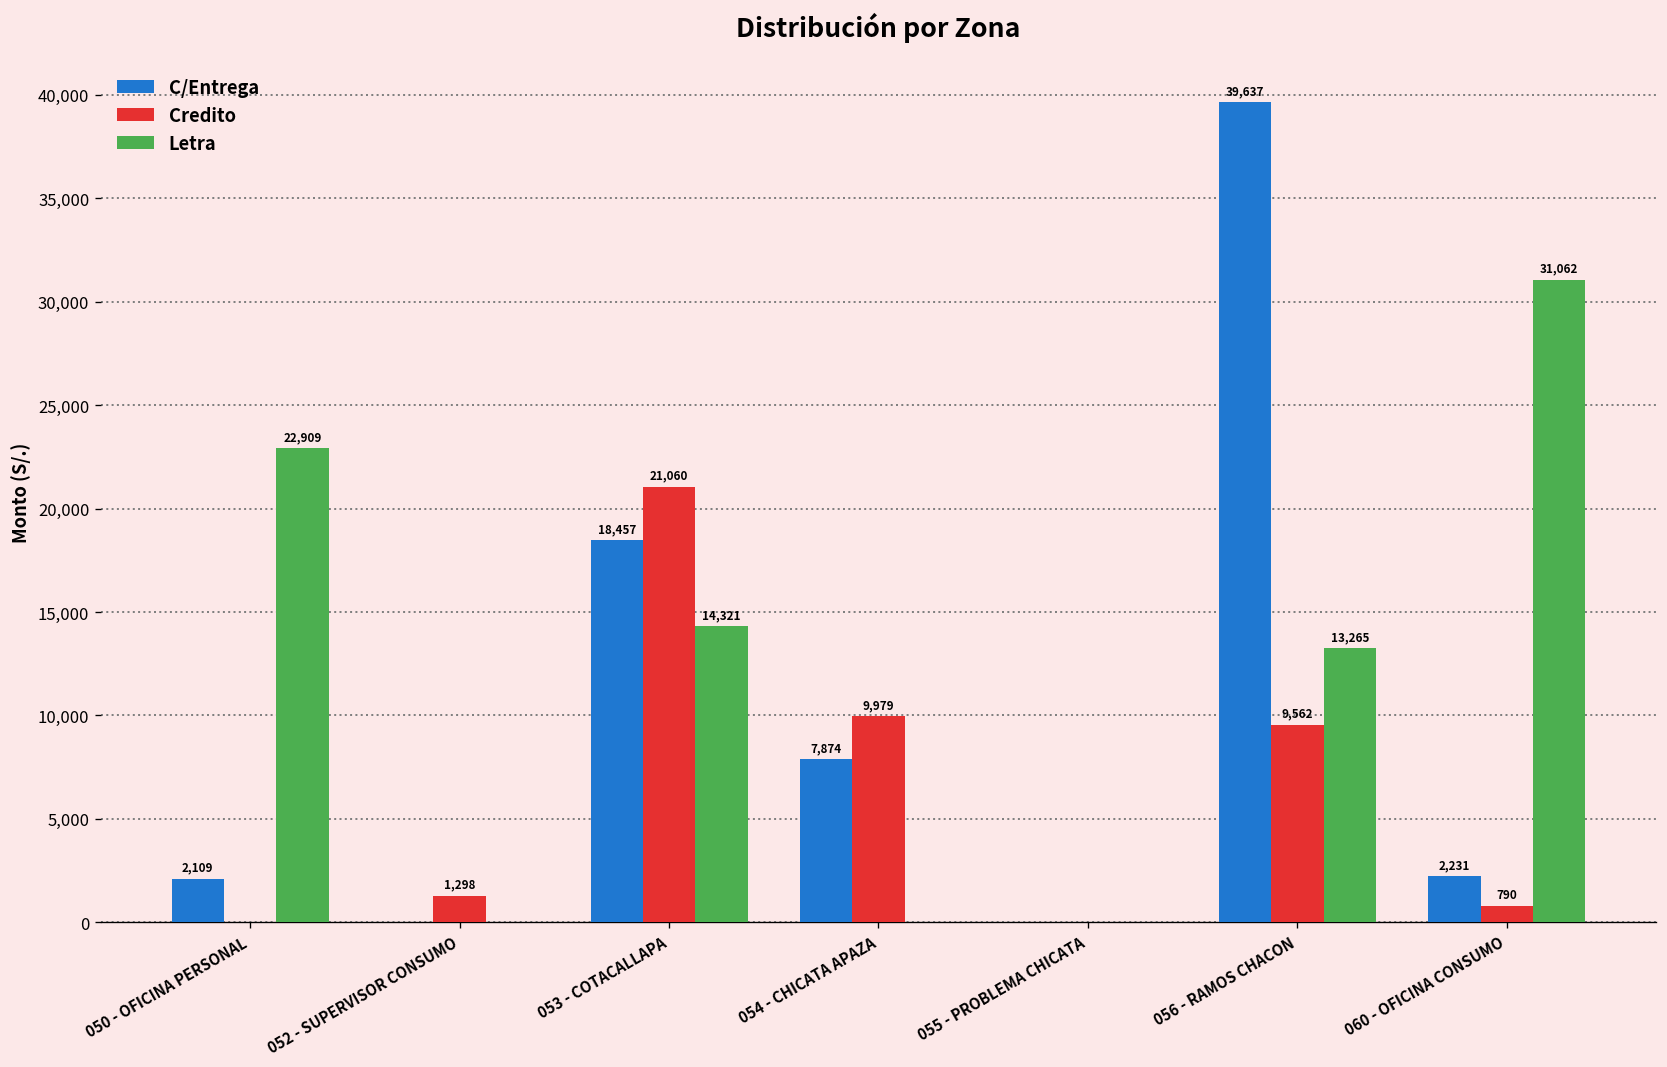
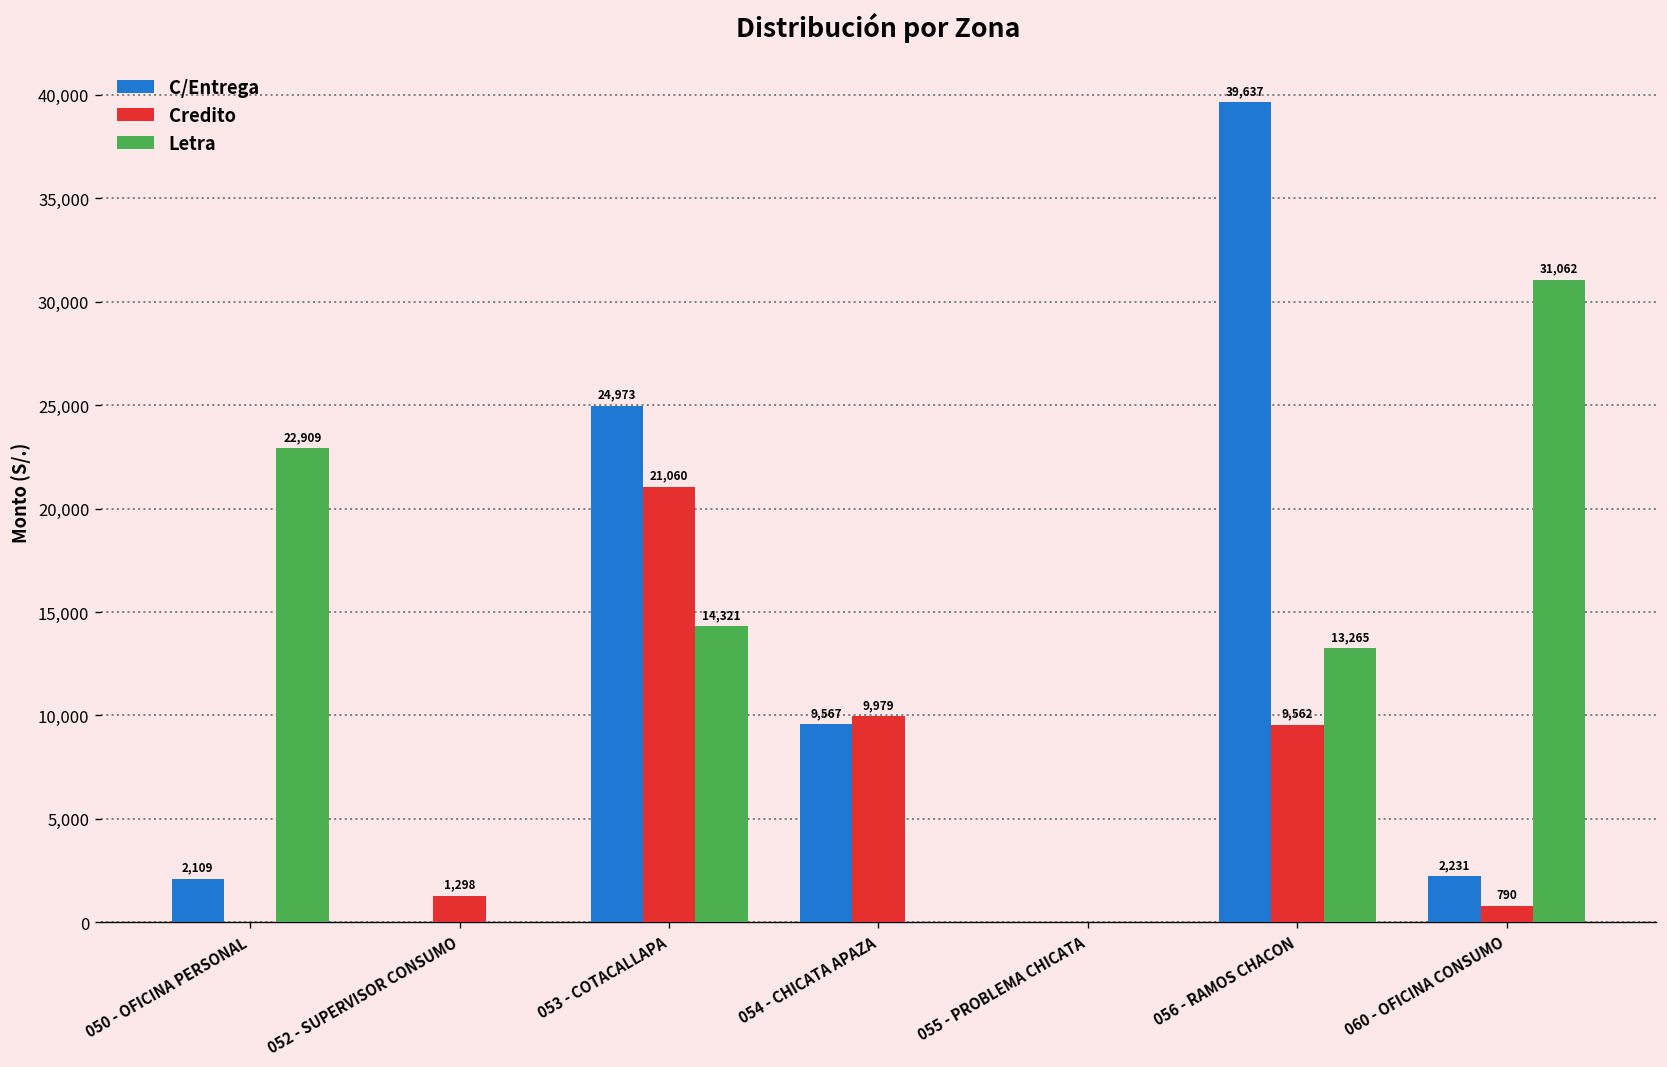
  {
    "C/Entrega": {
      "050 - OFICINA PERSONAL": "2,109",
-     "053 - COTACALLAPA": "18,457",
-     "054 - CHICATA APAZA": "7,874",
+     "053 - COTACALLAPA": "24,973",
+     "054 - CHICATA APAZA": "9,567",
      "056 - RAMOS CHACON": "39,637",
      "060 - OFICINA CONSUMO": "2,231"
    },
    "Credito": {
      "052 - SUPERVISOR CONSUMO": "1,298",
      "053 - COTACALLAPA": "21,060",
      "054 - CHICATA APAZA": "9,979",
      "056 - RAMOS CHACON": "9,562",
      "060 - OFICINA CONSUMO": "790"
    },
    "Letra": {
      "050 - OFICINA PERSONAL": "22,909",
      "053 - COTACALLAPA": "14,321",
      "056 - RAMOS CHACON": "13,265",
      "060 - OFICINA CONSUMO": "31,062"
    }
  }
